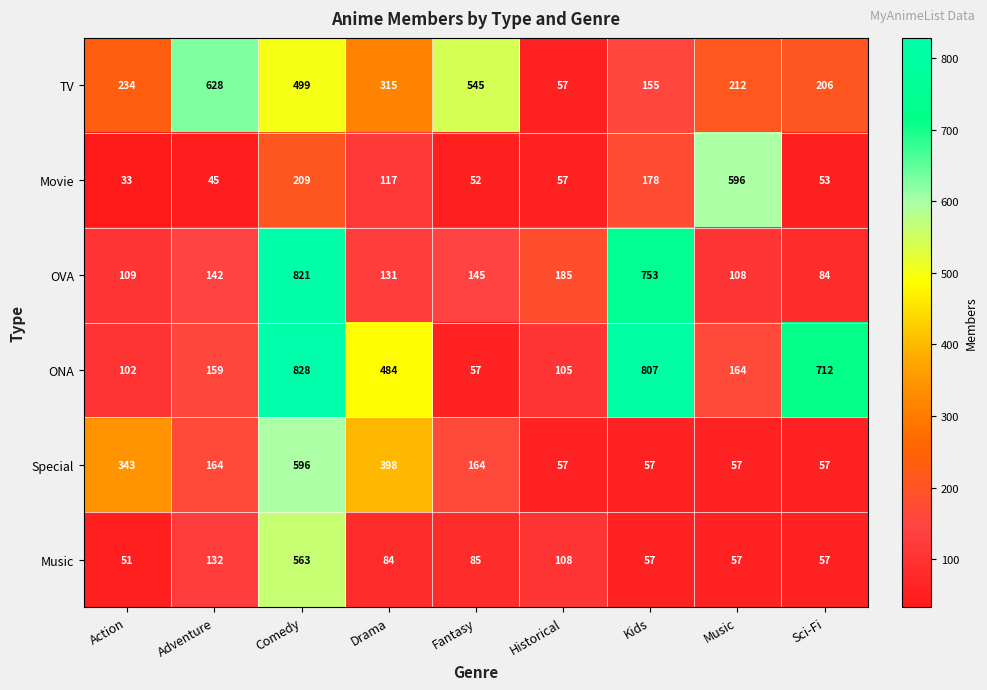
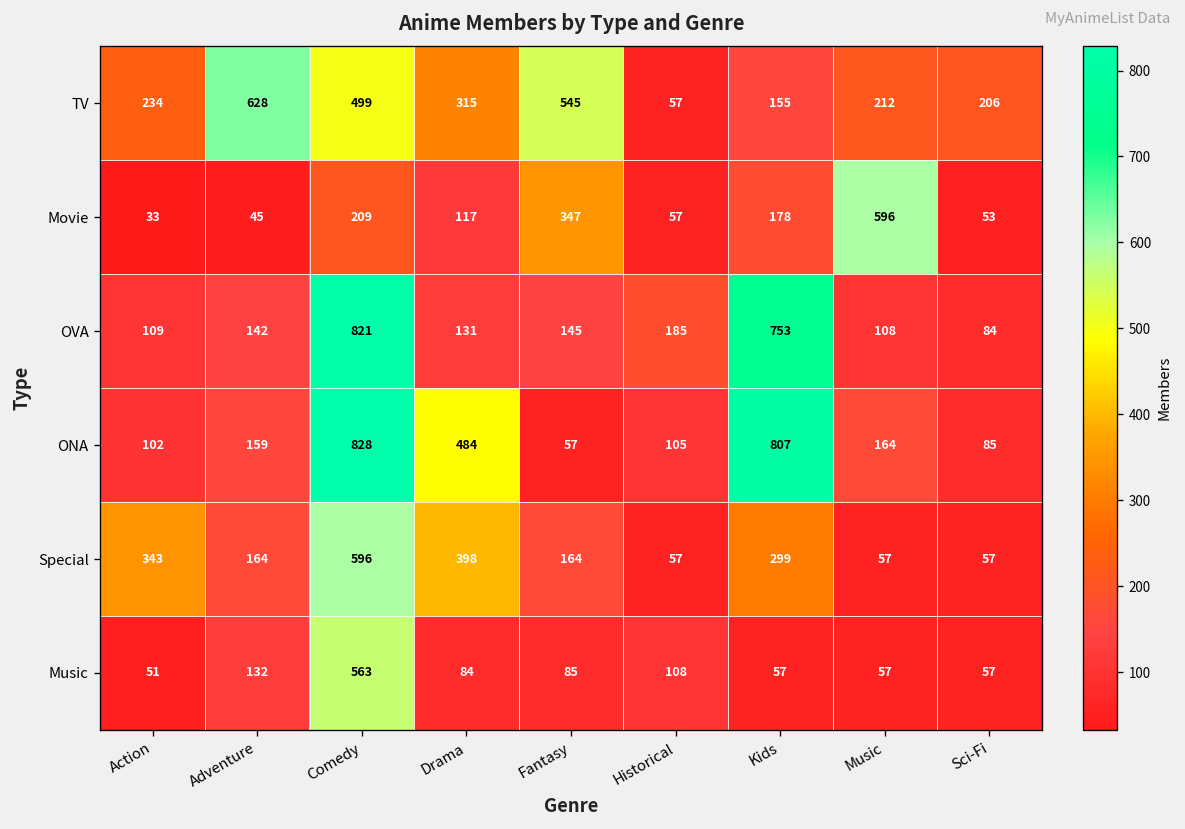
  {
    "TV": {
      "Action": 234,
      "Adventure": 628,
      "Comedy": 499,
      "Drama": 315,
      "Fantasy": 545,
      "Historical": 57,
      "Kids": 155,
      "Music": 212,
      "Sci-Fi": 206
    },
    "Movie": {
      "Action": 33,
      "Adventure": 45,
      "Comedy": 209,
      "Drama": 117,
-     "Fantasy": 52,
+     "Fantasy": 347,
      "Historical": 57,
      "Kids": 178,
      "Music": 596,
      "Sci-Fi": 53
    },
    "OVA": {
      "Action": 109,
      "Adventure": 142,
      "Comedy": 821,
      "Drama": 131,
      "Fantasy": 145,
      "Historical": 185,
      "Kids": 753,
      "Music": 108,
      "Sci-Fi": 84
    },
    "ONA": {
      "Action": 102,
      "Adventure": 159,
      "Comedy": 828,
      "Drama": 484,
      "Fantasy": 57,
      "Historical": 105,
      "Kids": 807,
      "Music": 164,
-     "Sci-Fi": 712
+     "Sci-Fi": 85
    },
    "Special": {
      "Action": 343,
      "Adventure": 164,
      "Comedy": 596,
      "Drama": 398,
      "Fantasy": 164,
      "Historical": 57,
-     "Kids": 57,
+     "Kids": 299,
      "Music": 57,
      "Sci-Fi": 57
    },
    "Music": {
      "Action": 51,
      "Adventure": 132,
      "Comedy": 563,
      "Drama": 84,
      "Fantasy": 85,
      "Historical": 108,
      "Kids": 57,
      "Music": 57,
      "Sci-Fi": 57
    }
  }
